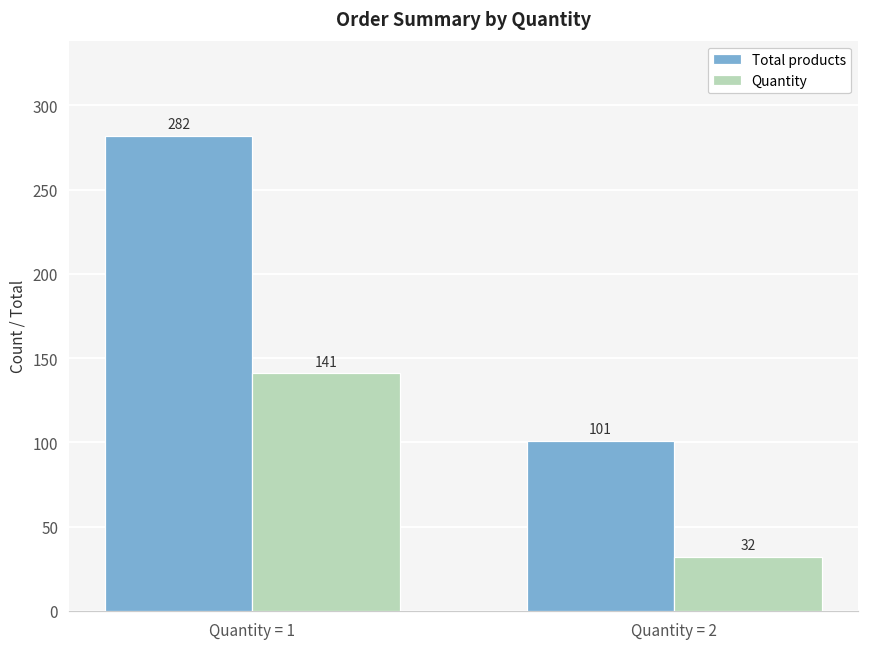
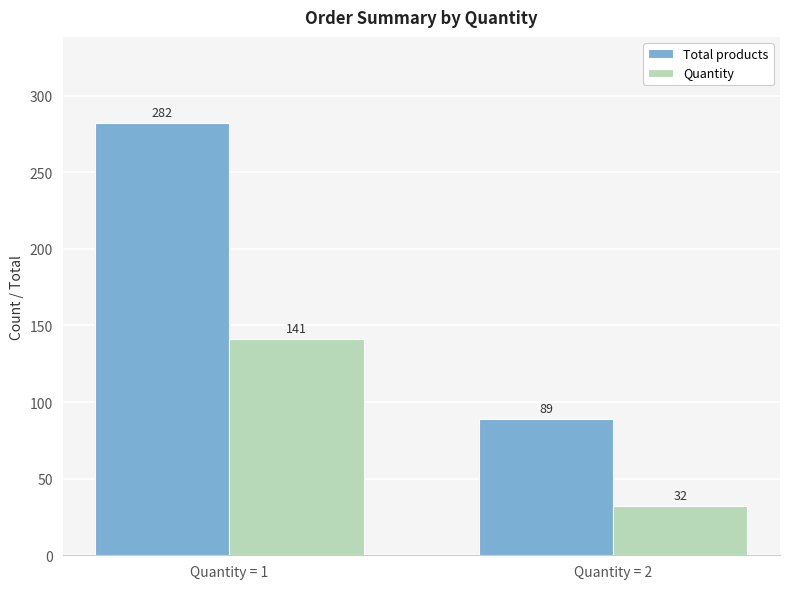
  {
    "Total products": {
      "Quantity = 1": 282,
-     "Quantity = 2": 101
+     "Quantity = 2": 89
    },
    "Quantity": {
      "Quantity = 1": 141,
      "Quantity = 2": 32
    }
  }
